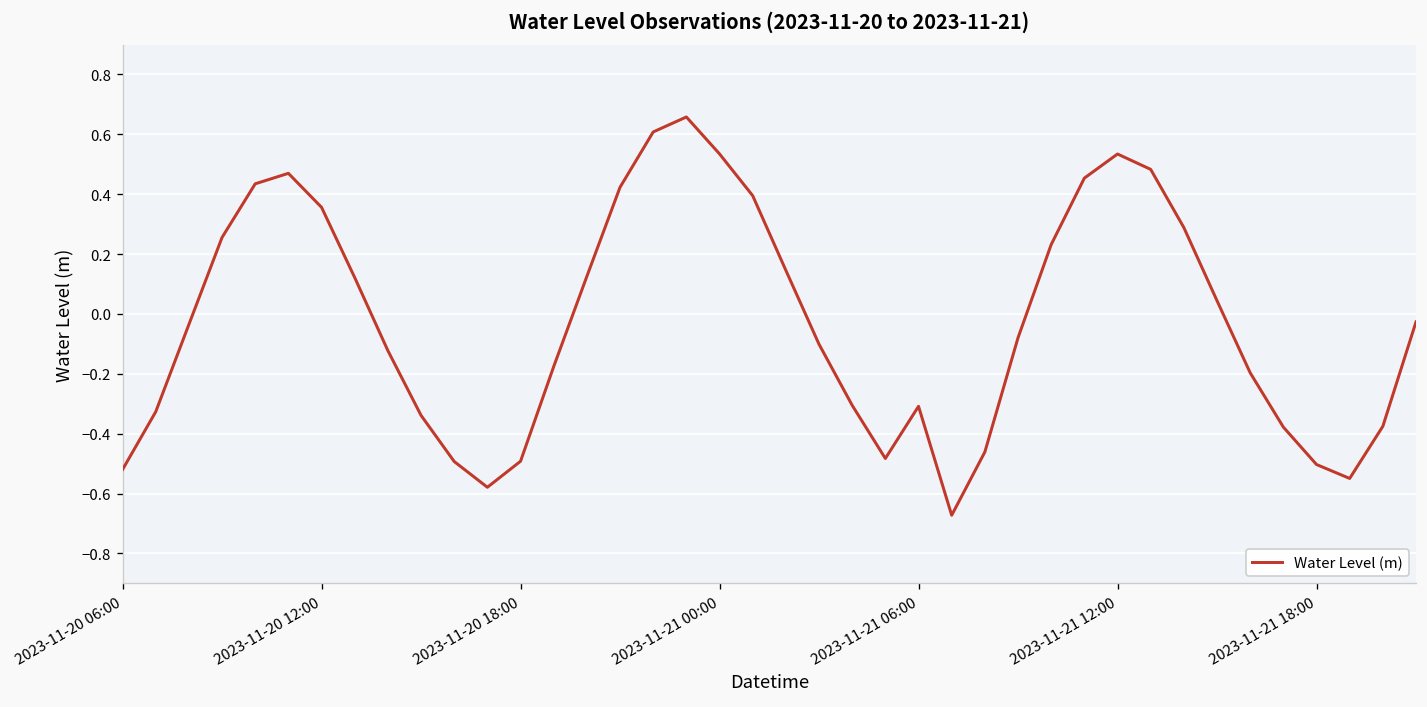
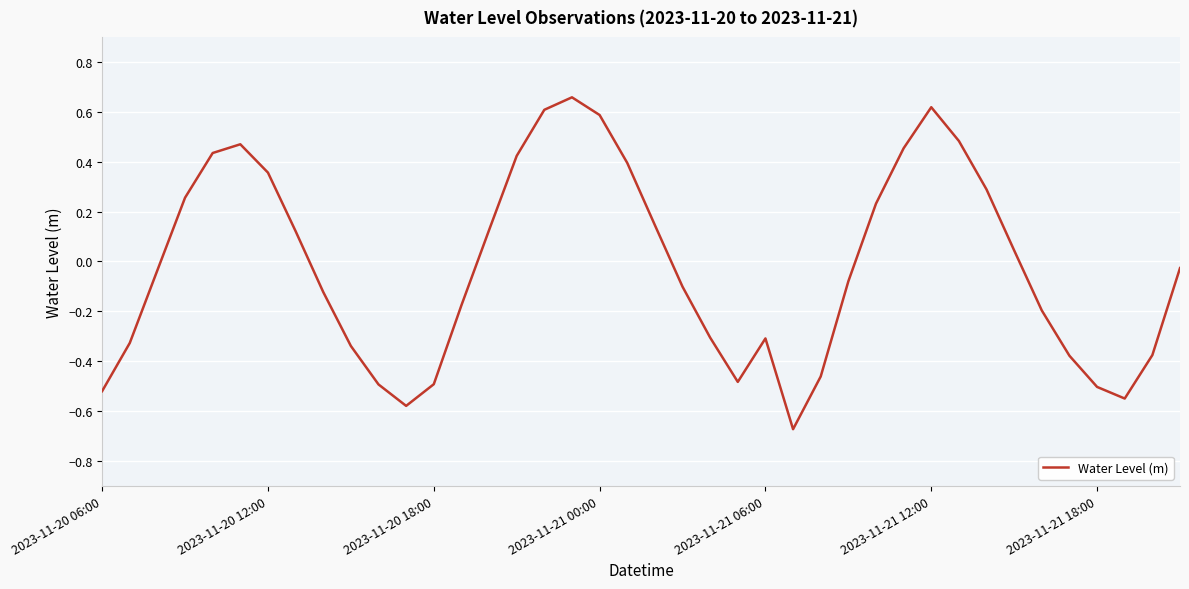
  {
    "2023-11-20 06:00": -0.52,
    "2023-11-20 12:00": 0.36,
    "2023-11-20 18:00": -0.49,
-   "2023-11-21 00:00": 0.53,
+   "2023-11-21 00:00": 0.59,
    "2023-11-21 06:00": -0.31,
-   "2023-11-21 12:00": 0.53,
+   "2023-11-21 12:00": 0.62,
    "2023-11-21 18:00": -0.50
  }
